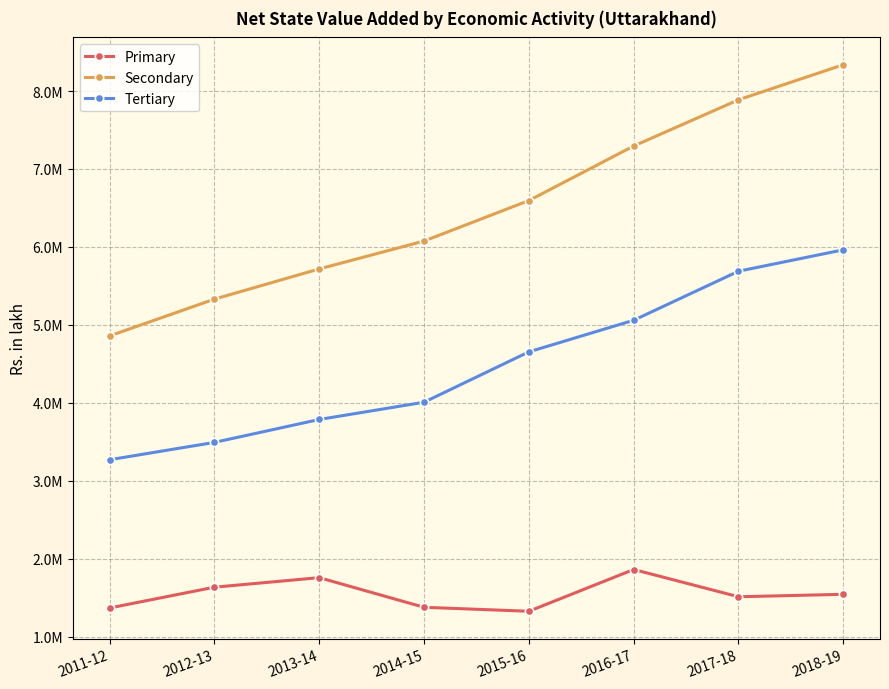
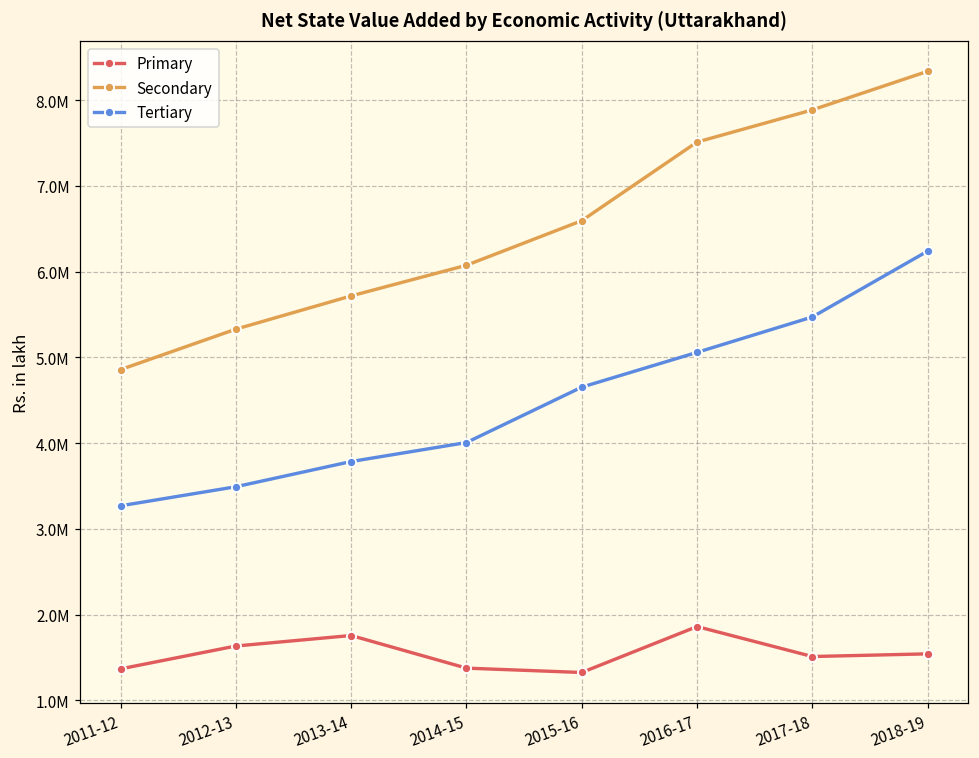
  {
    "Primary": {
      "2011-12": 1400000,
      "2012-13": 1600000,
      "2013-14": 1800000,
      "2014-15": 1400000,
      "2015-16": 1300000,
      "2016-17": 1900000,
      "2017-18": 1500000,
      "2018-19": 1500000
    },
    "Secondary": {
      "2011-12": 4900000,
      "2012-13": 5300000,
      "2013-14": 5700000,
      "2014-15": 6100000,
      "2015-16": 6600000,
-     "2016-17": 7300000,
+     "2016-17": 7500000,
      "2017-18": 7900000,
      "2018-19": 8300000
    },
    "Tertiary": {
      "2011-12": 3300000,
      "2012-13": 3500000,
      "2013-14": 3800000,
      "2014-15": 4000000,
      "2015-16": 4700000,
      "2016-17": 5100000,
-     "2017-18": 5700000,
-     "2018-19": 6000000
+     "2017-18": 5500000,
+     "2018-19": 6200000
    }
  }
